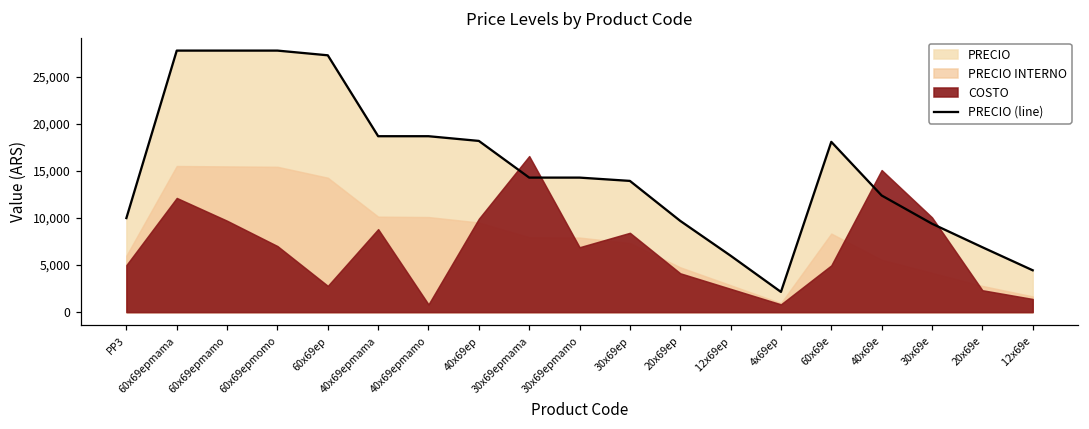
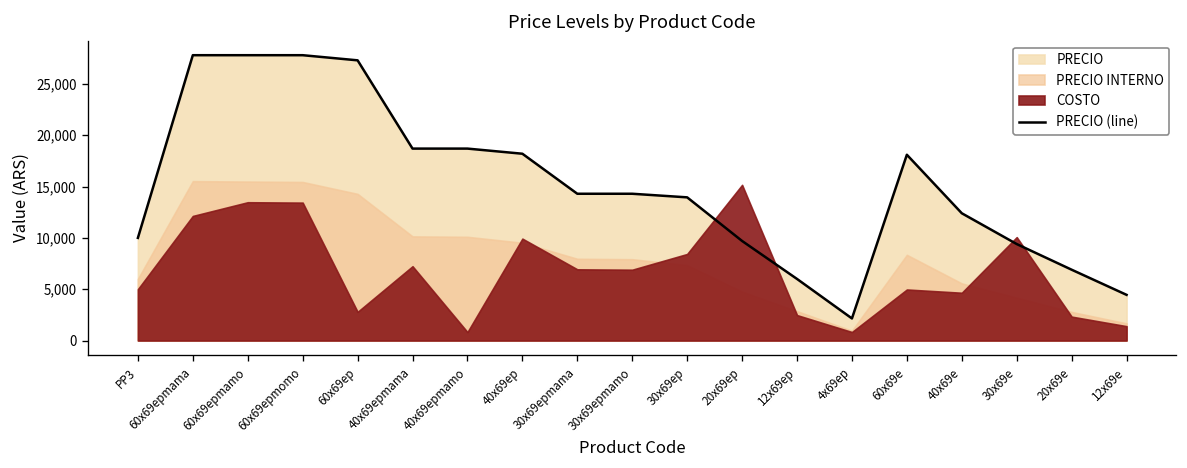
  {
    "COSTO": {
      "PP3": "5,000",
      "60x69epmama": "12,000",
-     "60x69epmamo": "10,000",
-     "60x69epmomo": "7,000",
+     "60x69epmamo": "13,000",
+     "60x69epmomo": "13,000",
      "60x69ep": "3,000",
-     "40x69epmama": "9,000",
+     "40x69epmama": "7,000",
      "40x69epmamo": "1,000",
      "40x69ep": "10,000",
-     "30x69epmama": "17,000",
+     "30x69epmama": "7,000",
      "30x69epmamo": "7,000",
      "30x69ep": "8,000",
-     "20x69ep": "4,000",
+     "20x69ep": "15,000",
      "12x69ep": "2,000",
      "60x69e": "5,000",
-     "40x69e": "15,000",
+     "40x69e": "5,000",
      "30x69e": "10,000",
      "20x69e": "2,000"
    }
  }
